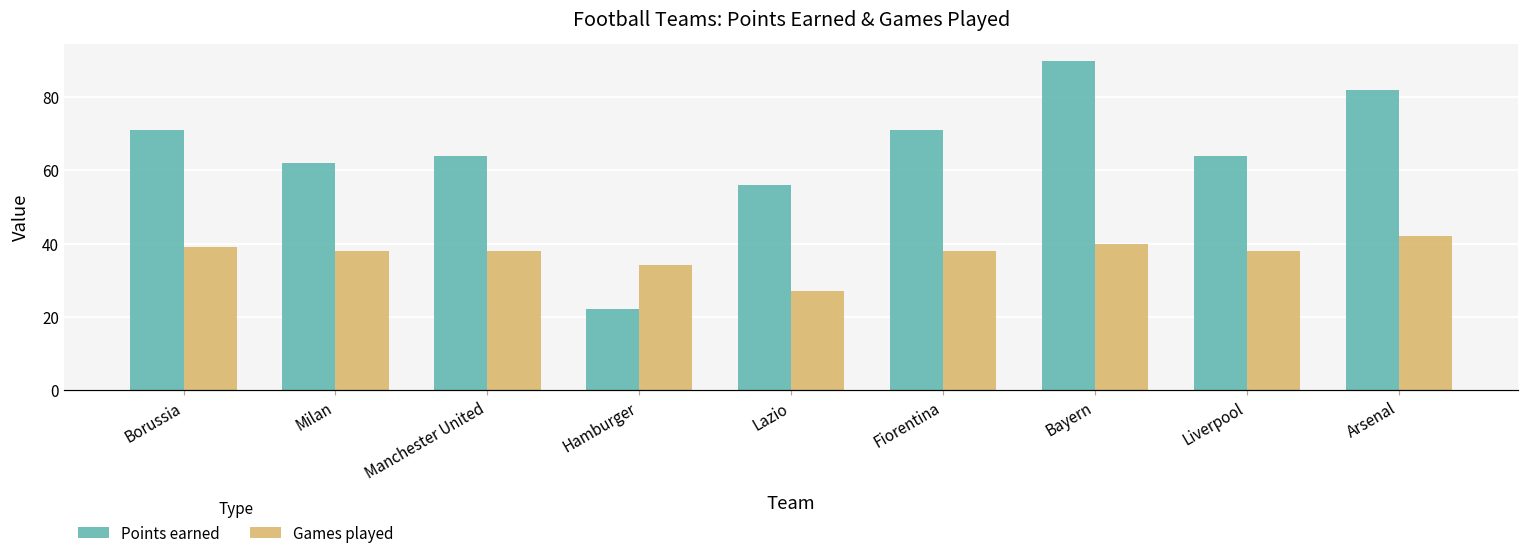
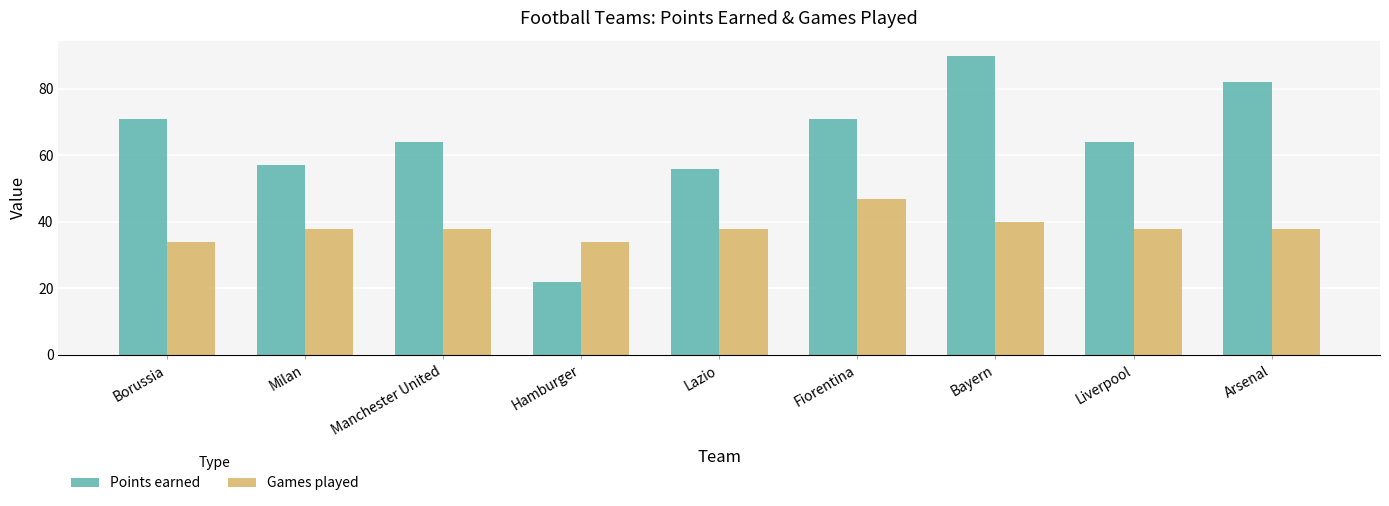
  {
    "Points earned": {
      "Borussia": 71,
-     "Milan": 62,
+     "Milan": 57,
      "Manchester United": 64,
      "Hamburger": 22,
      "Lazio": 56,
      "Fiorentina": 71,
      "Bayern": 90,
      "Liverpool": 64,
      "Arsenal": 82
    },
    "Games played": {
-     "Borussia": 39,
+     "Borussia": 34,
      "Milan": 38,
      "Manchester United": 38,
      "Hamburger": 34,
-     "Lazio": 27,
-     "Fiorentina": 38,
+     "Lazio": 38,
+     "Fiorentina": 47,
      "Bayern": 40,
      "Liverpool": 38,
-     "Arsenal": 42
+     "Arsenal": 38
    }
  }
